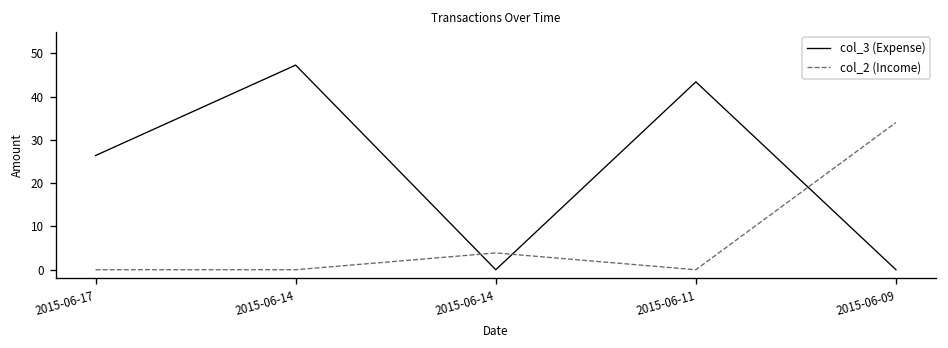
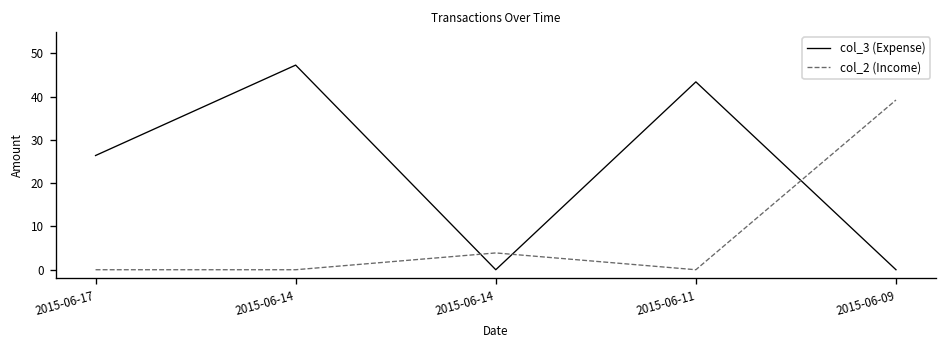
  {
    "col_3 (Expense)": {
      "2015-06-17": 26,
      "2015-06-11": 43,
      "2015-06-09": 0
    },
    "col_2 (Income)": {
      "2015-06-17": 0,
      "2015-06-11": 0,
-     "2015-06-09": 34
+     "2015-06-09": 39
    }
  }
